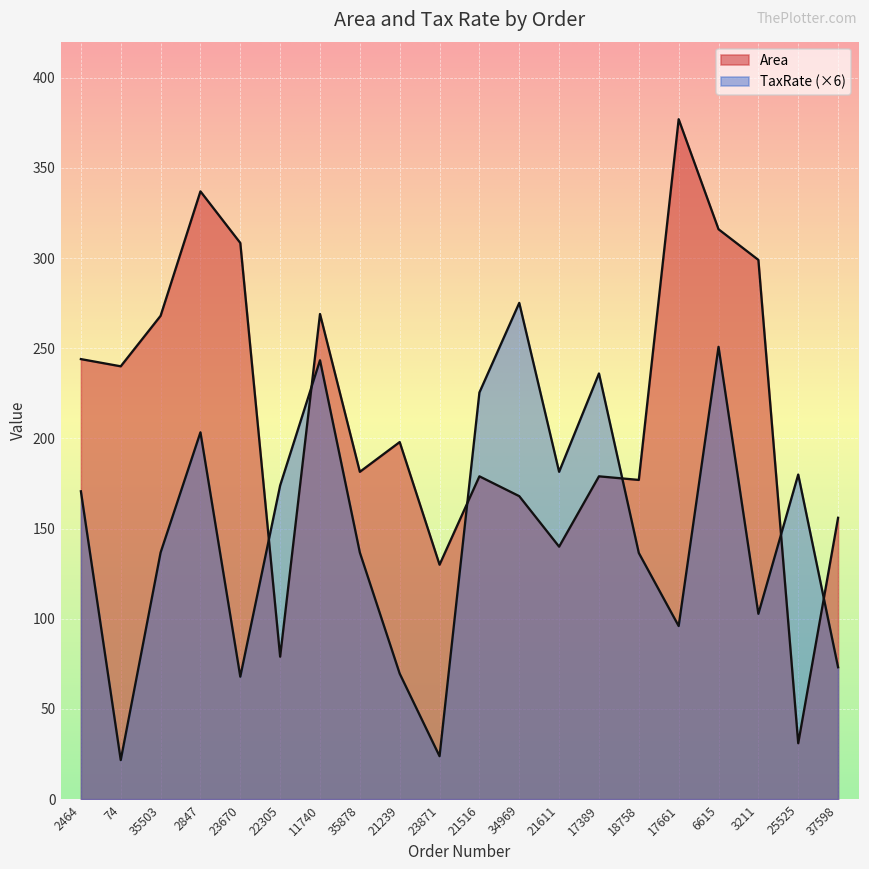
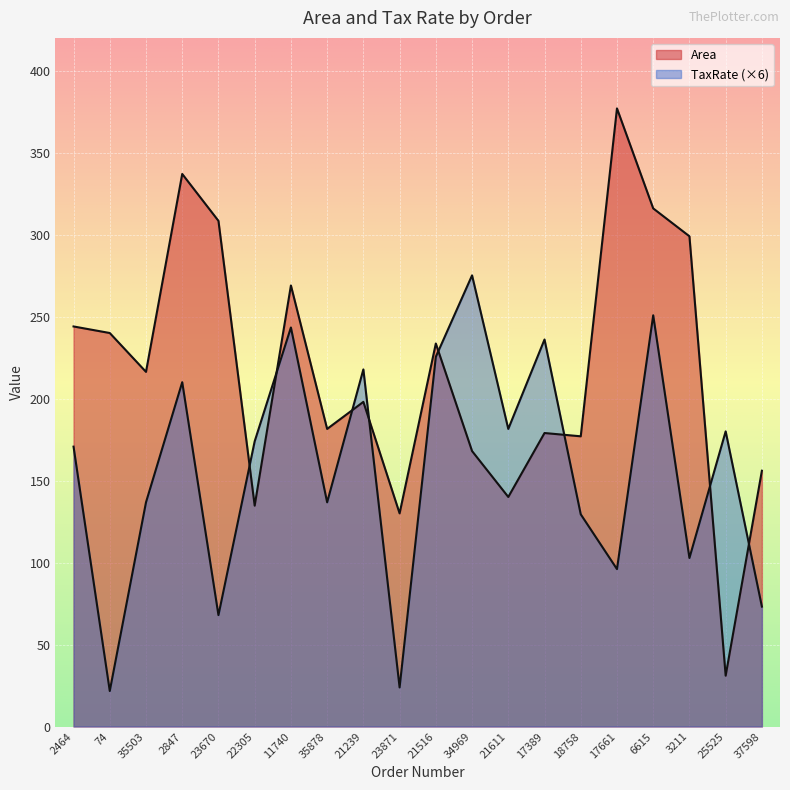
  {
    "Area": {
      "2464": 244,
      "74": 240,
-     "35503": 268,
+     "35503": 216,
      "2847": 337,
      "23670": 308,
-     "22305": 79,
+     "22305": 135,
      "11740": 269,
      "35878": 182,
      "21239": 198,
      "23871": 130,
-     "21516": 179,
+     "21516": 234,
      "34969": 168,
      "21611": 140,
      "17389": 179,
      "18758": 177,
      "17661": 377,
      "6615": 316,
      "3211": 299,
      "25525": 31,
      "37598": 156
    },
    "TaxRate (×6)": {
      "2464": 171,
      "74": 22,
      "35503": 137,
-     "2847": 203,
+     "2847": 210,
      "23670": 68,
      "22305": 174,
      "11740": 243,
      "35878": 137,
-     "21239": 70,
+     "21239": 218,
      "23871": 24,
      "21516": 225,
      "34969": 275,
      "21611": 182,
      "17389": 236,
-     "18758": 137,
+     "18758": 129,
      "17661": 96,
      "6615": 251,
      "3211": 103,
      "25525": 180,
      "37598": 73
    }
  }
